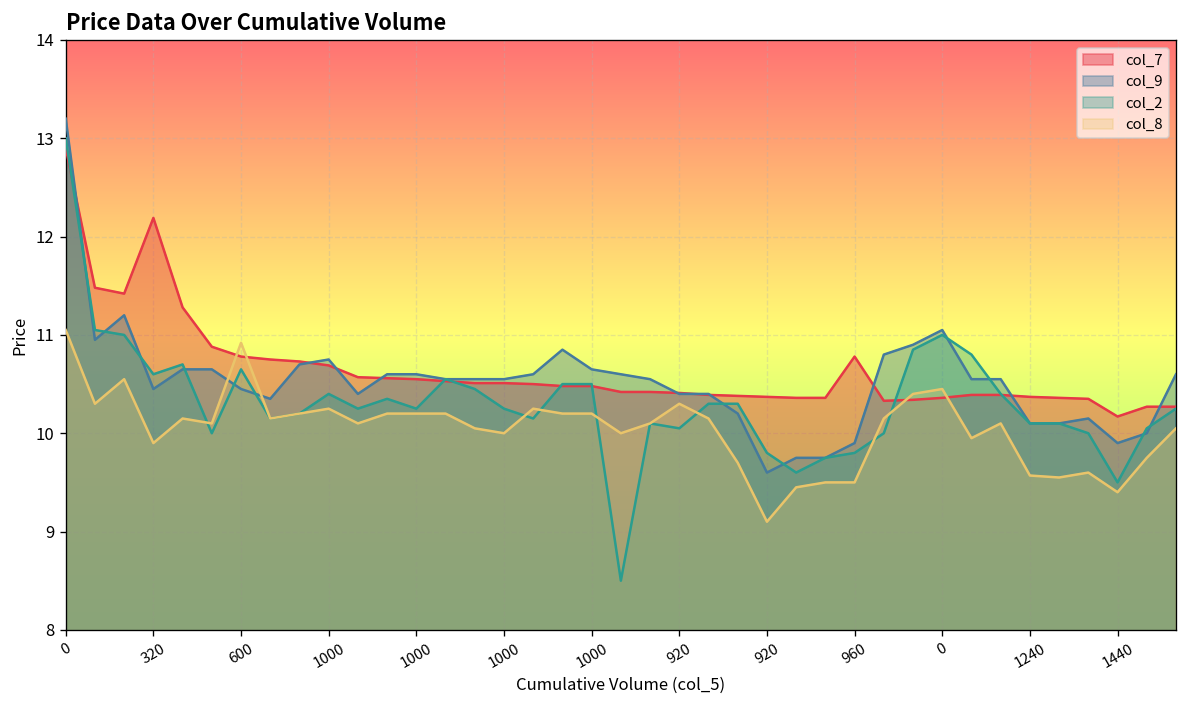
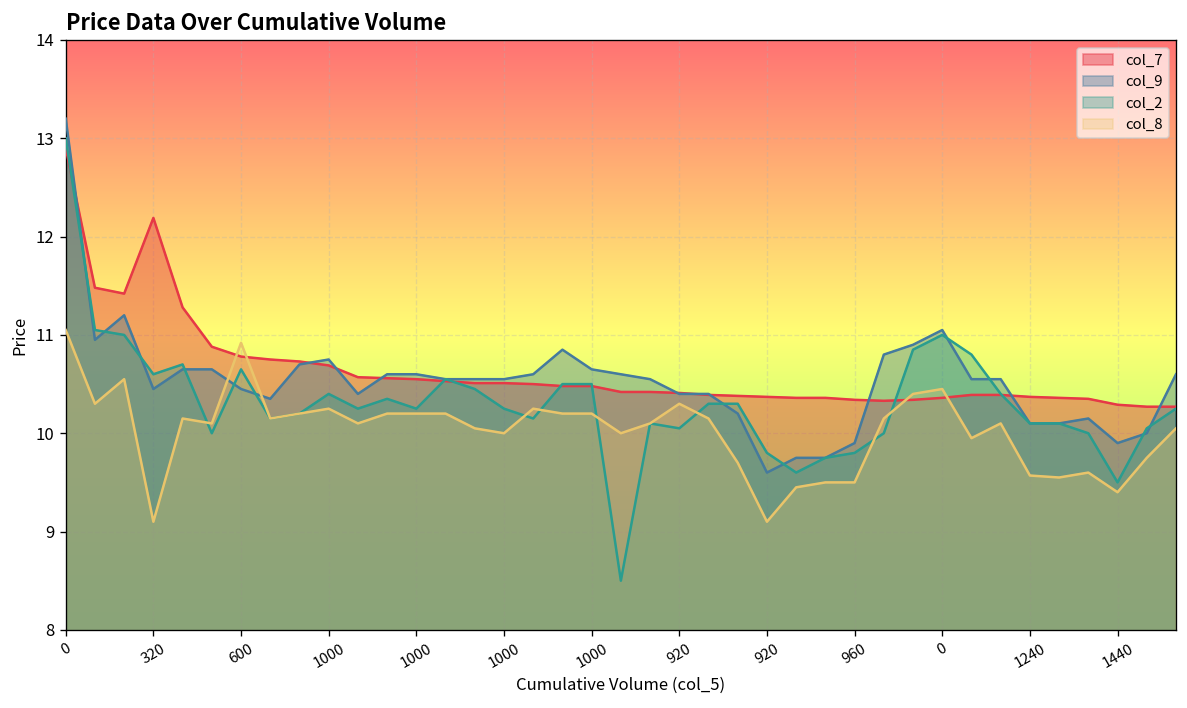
  {
    "col_7": {
      "320": 12.2,
      "600": 10.8,
-     "960": 10.8,
+     "960": 10.3,
      "1240": 10.4,
-     "1440": 10.2
+     "1440": 10.3
    },
    "col_8": {
-     "320": 9.9,
+     "320": 9.1,
      "600": 10.9,
      "960": 9.5,
      "1240": 9.6,
      "1440": 9.4
    }
  }
